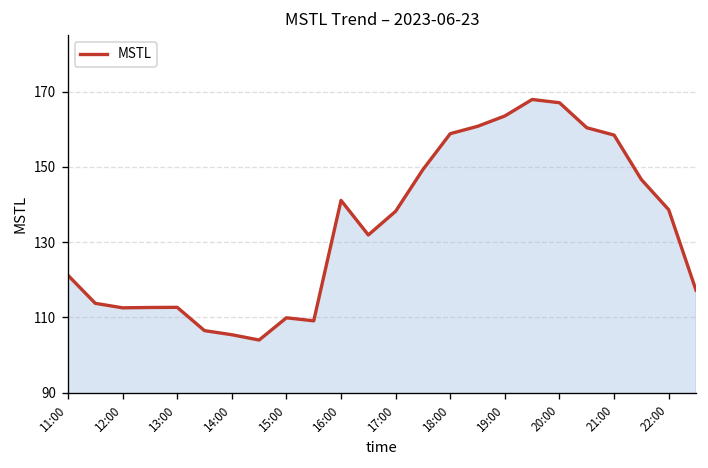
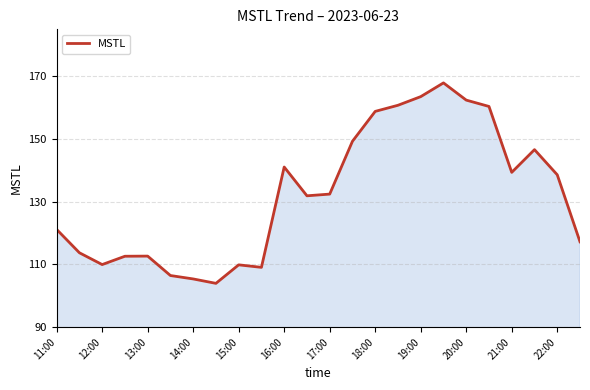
  {
    "11:00": 121,
-   "12:00": 113,
+   "12:00": 110,
    "13:00": 113,
    "14:00": 105,
    "15:00": 110,
    "16:00": 141,
-   "17:00": 138,
+   "17:00": 132,
    "18:00": 159,
    "19:00": 164,
-   "20:00": 167,
-   "21:00": 158,
+   "20:00": 162,
+   "21:00": 139,
    "22:00": 139
  }
